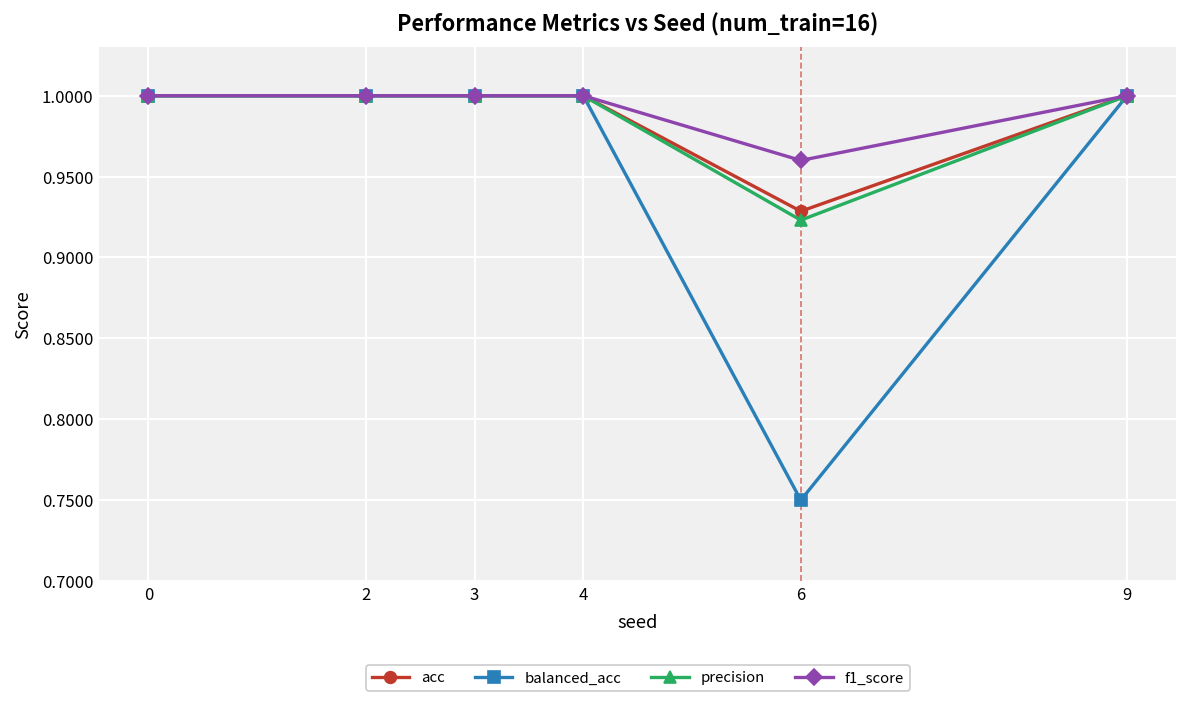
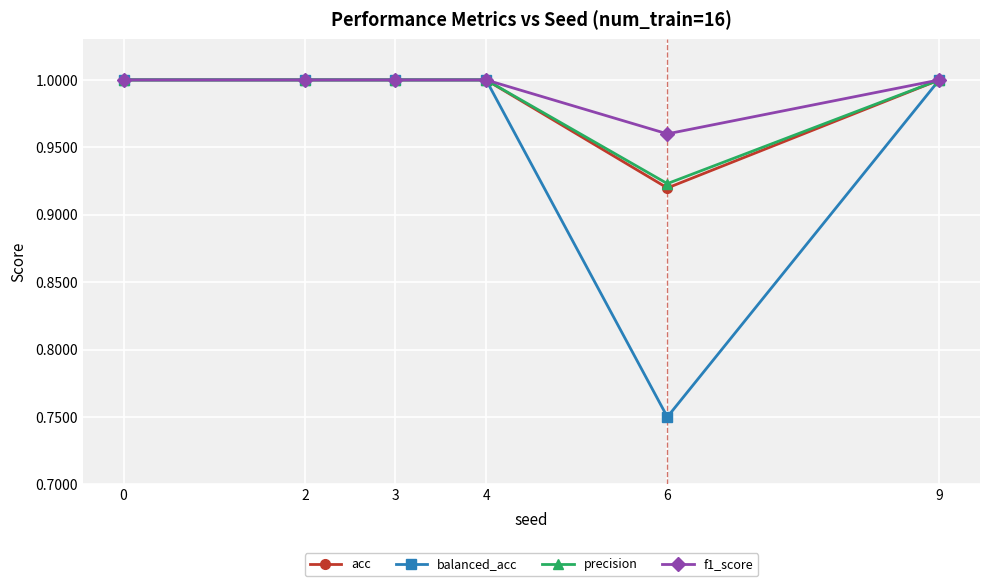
  {
    "acc": {
-     "6": 0.929
+     "6": 0.920
    },
    "balanced_acc": {
      "6": 0.750
    },
    "precision": {
      "6": 0.923
    },
    "f1_score": {
      "6": 0.960
    }
  }
